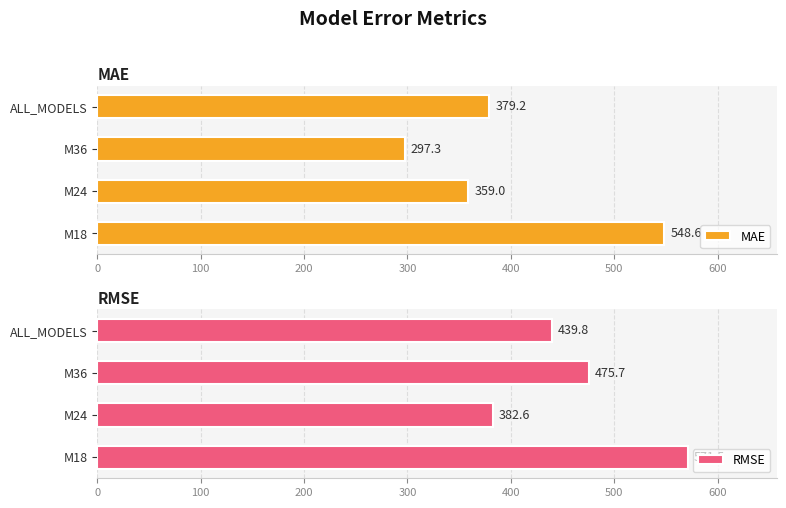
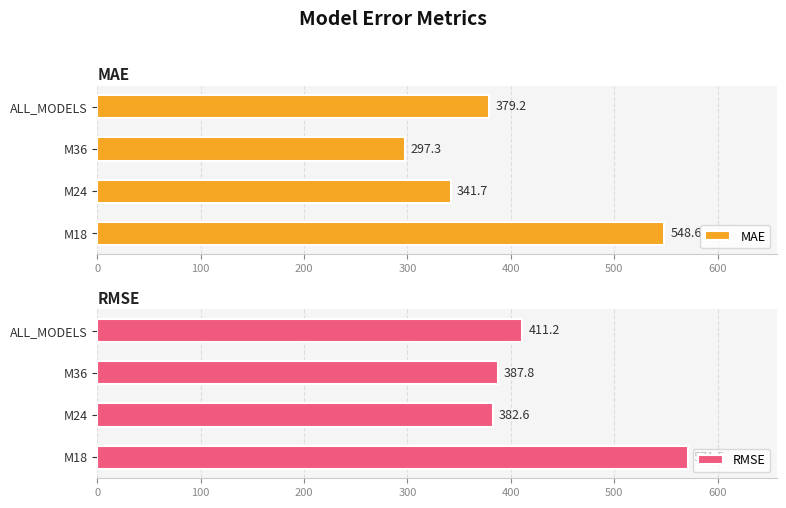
  {
    "MAE": {
      "ALL_MODELS": 379.2,
      "M36": 297.3,
-     "M24": 359.0
+     "M24": 341.7
    },
    "RMSE": {
-     "ALL_MODELS": 439.8,
-     "M36": 475.7,
+     "ALL_MODELS": 411.2,
+     "M36": 387.8,
      "M24": 382.6
    }
  }
